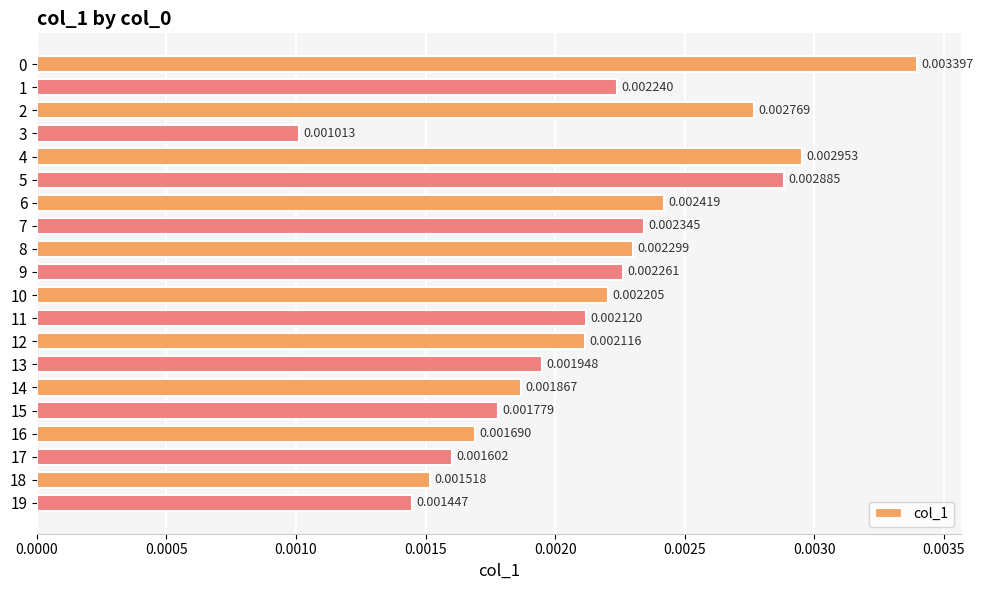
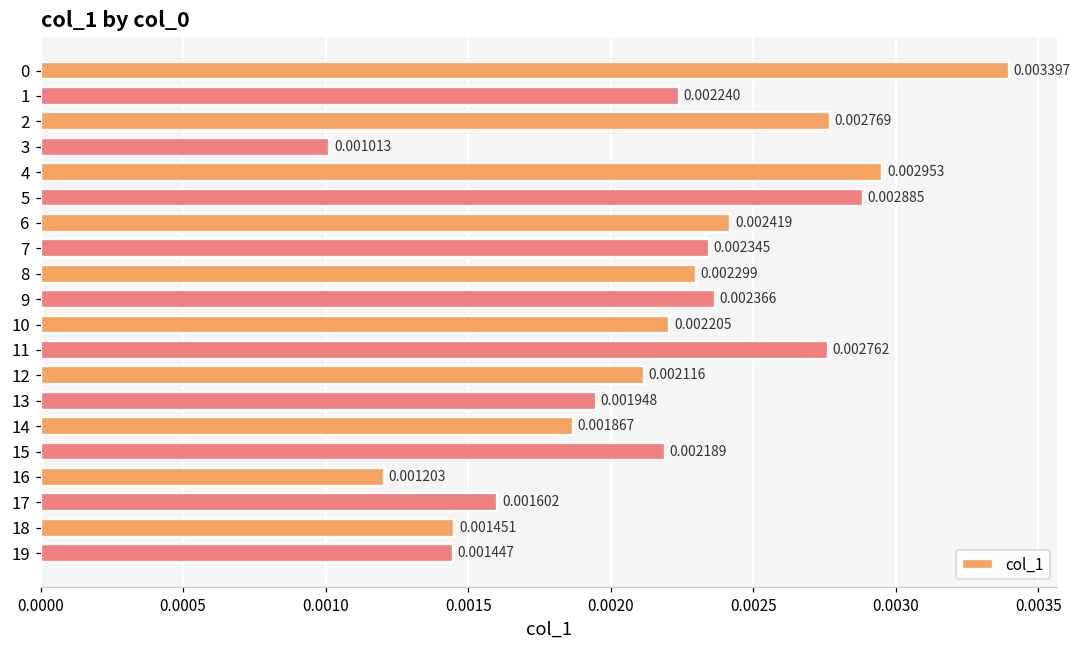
  {
    "0": 0.003397,
    "1": 0.002240,
    "2": 0.002769,
    "3": 0.001013,
    "4": 0.002953,
    "5": 0.002885,
    "6": 0.002419,
    "7": 0.002345,
    "8": 0.002299,
-   "9": 0.002261,
+   "9": 0.002366,
    "10": 0.002205,
-   "11": 0.002120,
+   "11": 0.002762,
    "12": 0.002116,
    "13": 0.001948,
    "14": 0.001867,
-   "15": 0.001779,
-   "16": 0.001690,
+   "15": 0.002189,
+   "16": 0.001203,
    "17": 0.001602,
-   "18": 0.001518,
+   "18": 0.001451,
    "19": 0.001447
  }
